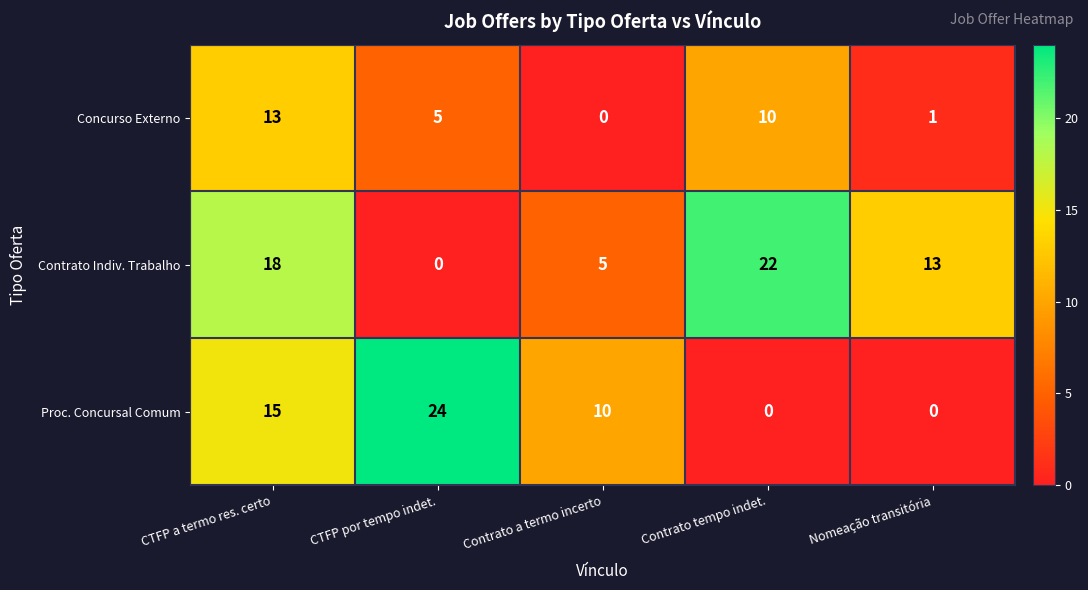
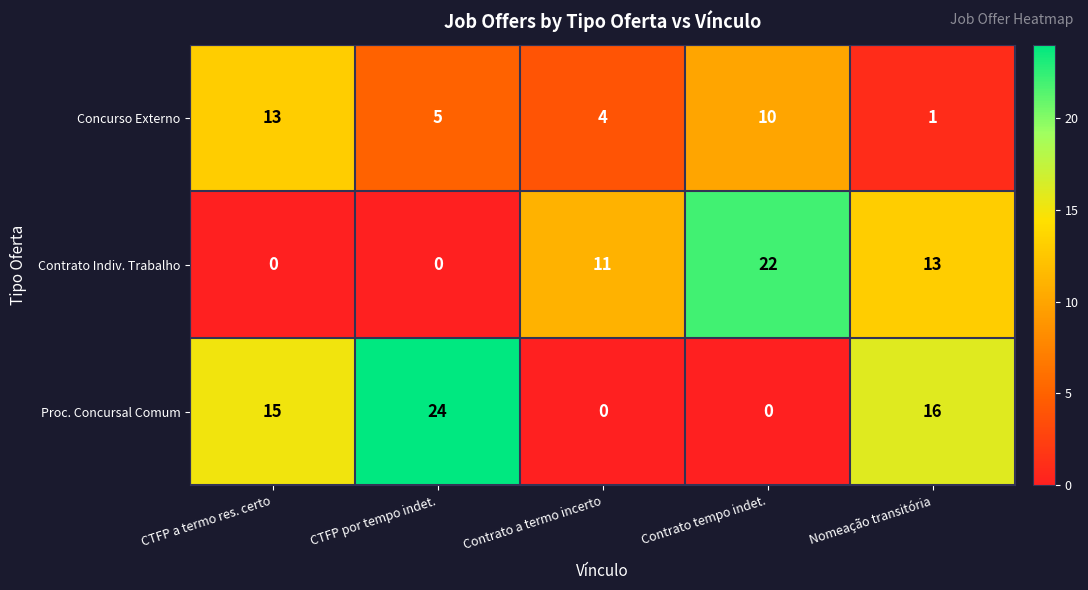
  {
    "Concurso Externo": {
      "CTFP a termo res. certo": 13,
      "CTFP por tempo indet.": 5,
-     "Contrato a termo incerto": 0,
+     "Contrato a termo incerto": 4,
      "Contrato tempo indet.": 10,
      "Nomeação transitória": 1
    },
    "Contrato Indiv. Trabalho": {
-     "CTFP a termo res. certo": 18,
+     "CTFP a termo res. certo": 0,
      "CTFP por tempo indet.": 0,
-     "Contrato a termo incerto": 5,
+     "Contrato a termo incerto": 11,
      "Contrato tempo indet.": 22,
      "Nomeação transitória": 13
    },
    "Proc. Concursal Comum": {
      "CTFP a termo res. certo": 15,
      "CTFP por tempo indet.": 24,
-     "Contrato a termo incerto": 10,
+     "Contrato a termo incerto": 0,
      "Contrato tempo indet.": 0,
-     "Nomeação transitória": 0
+     "Nomeação transitória": 16
    }
  }
